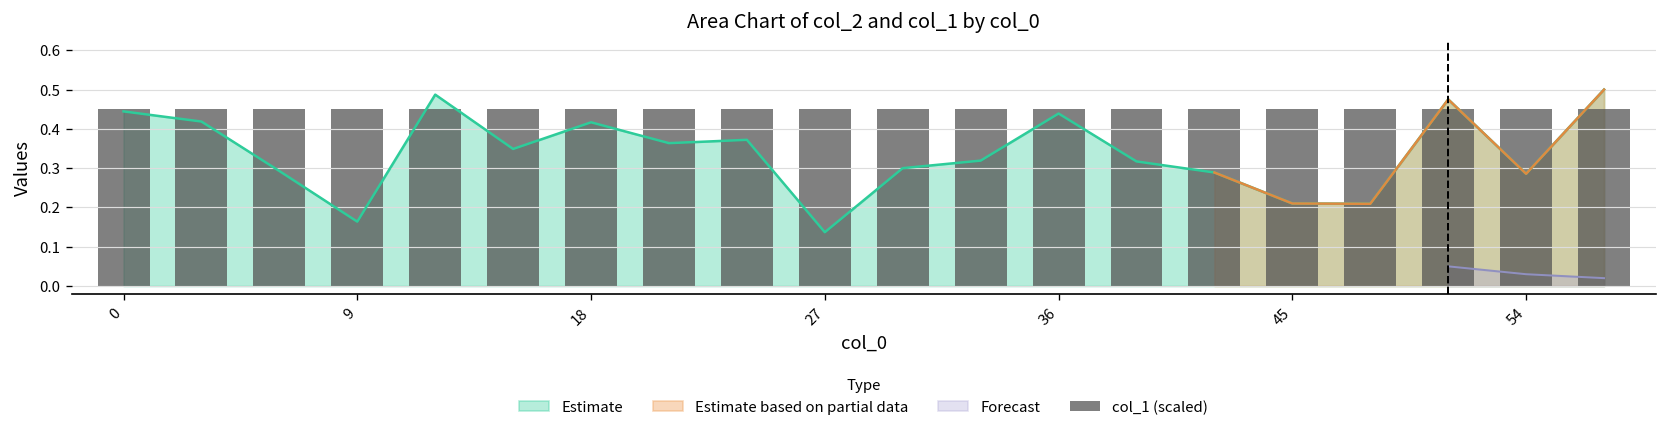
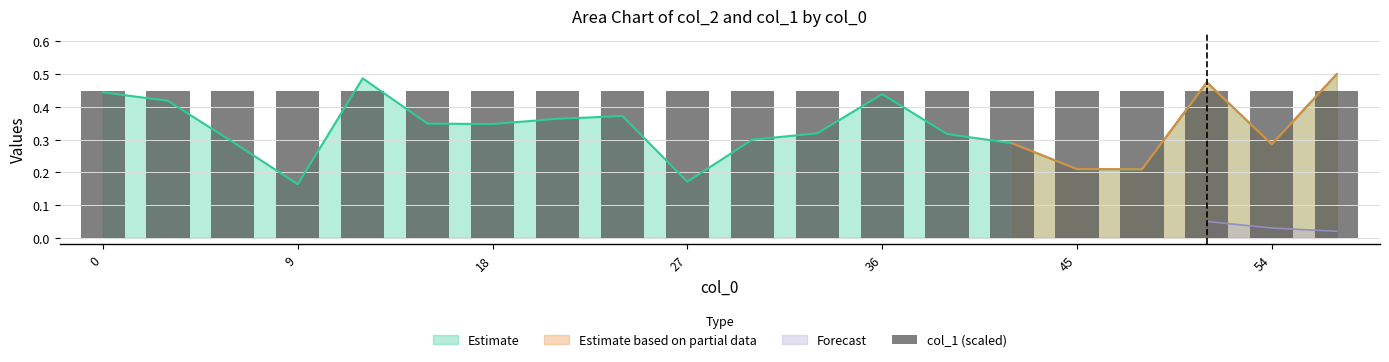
  {
    "Estimate": {
      "0": 0.44,
      "9": 0.16,
-     "18": 0.42,
-     "27": 0.14,
+     "18": 0.35,
+     "27": 0.17,
      "36": 0.44
    },
    "col_1 (scaled)": {
      "0": 0.45,
      "9": 0.45,
      "18": 0.45,
      "27": 0.45,
      "36": 0.45,
      "45": 0.45,
      "54": 0.45
    },
    "Forecast": {
      "54": 0.03
    }
  }
